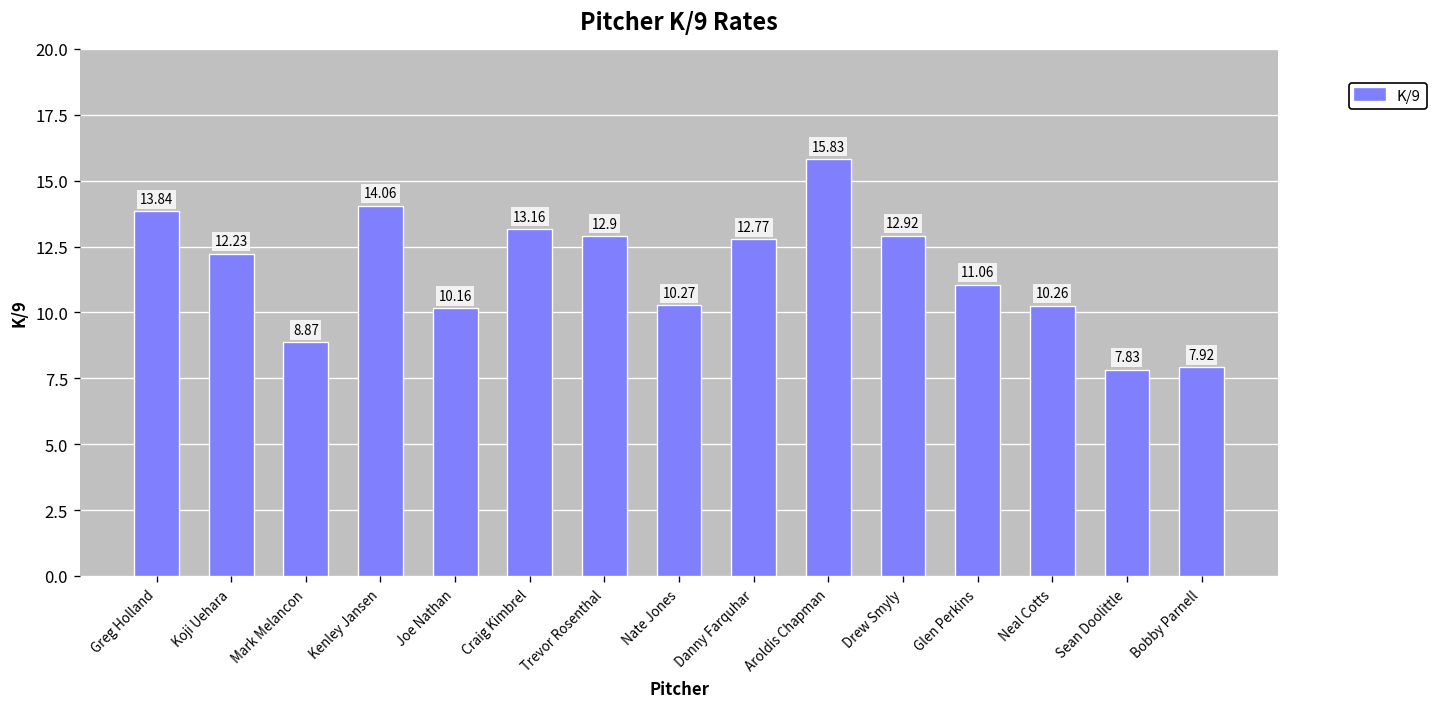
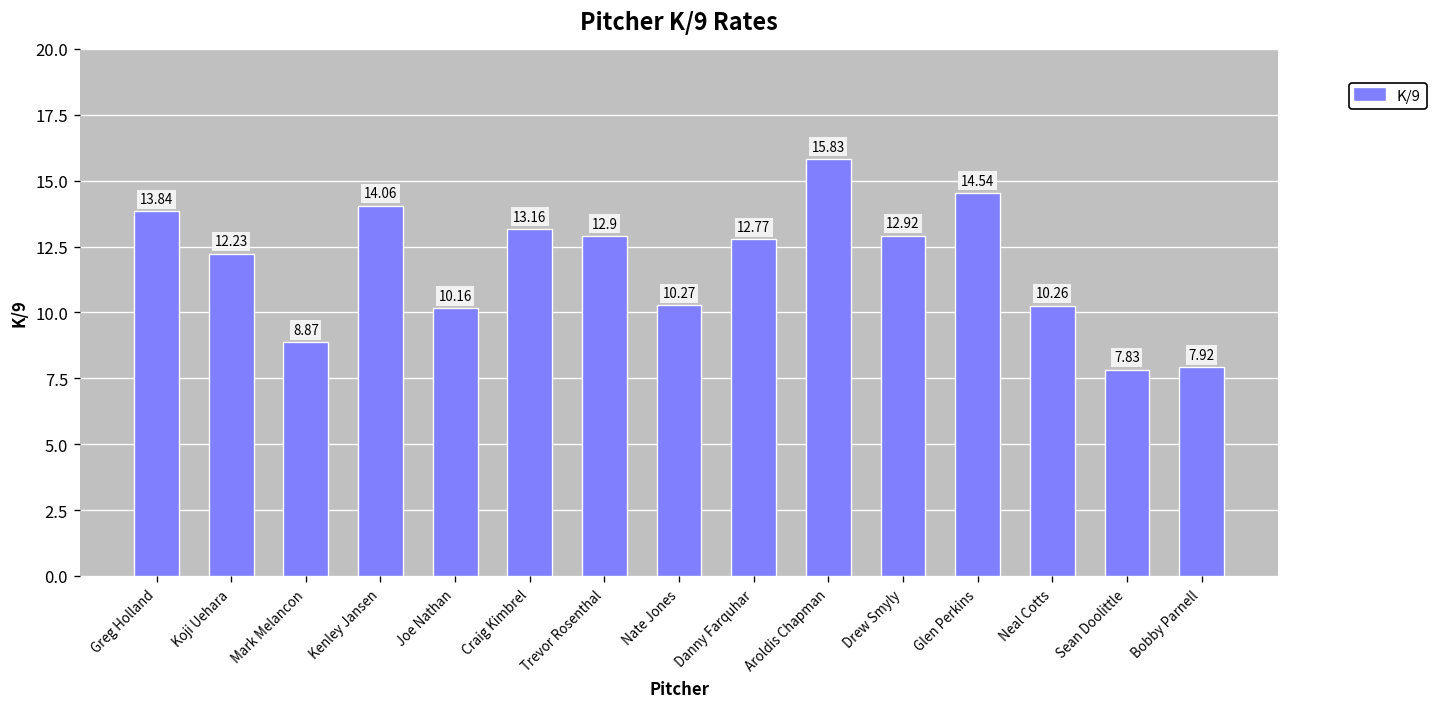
  {
-   "Glen Perkins": 11.06
+   "Glen Perkins": 14.54
  }
